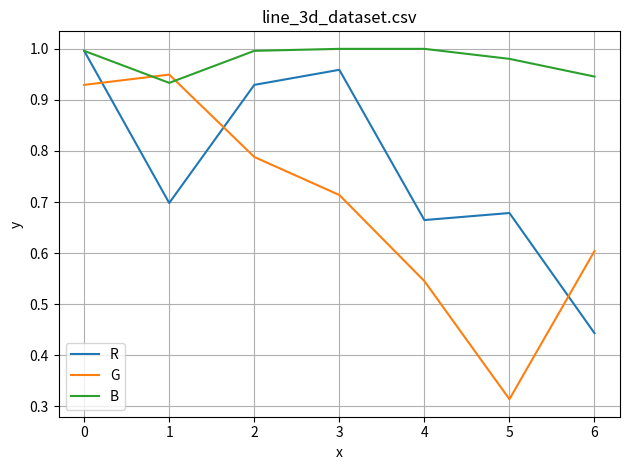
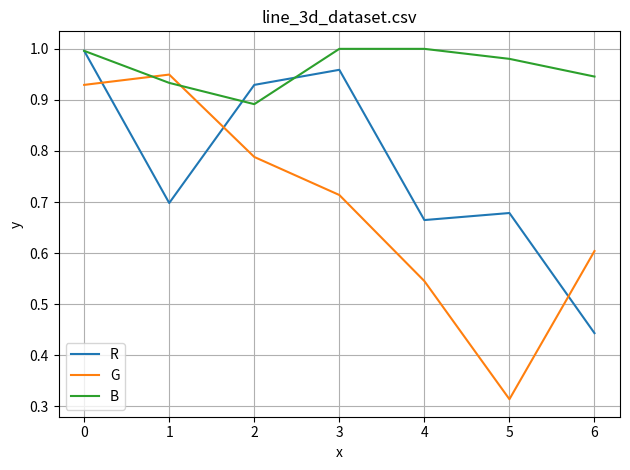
  {
    "R": {
      "1": 0.70,
      "2": 0.93,
      "3": 0.96,
      "4": 0.66,
      "5": 0.68,
      "6": 0.44
    },
    "G": {
      "0": 0.93,
      "1": 0.95,
      "2": 0.79,
      "3": 0.71,
      "4": 0.55,
      "5": 0.31,
      "6": 0.60
    },
    "B": {
      "1": 0.93,
-     "2": 1.00,
+     "2": 0.89,
      "3": 1.00,
      "4": 1.00,
      "5": 0.98,
      "6": 0.95
    }
  }
